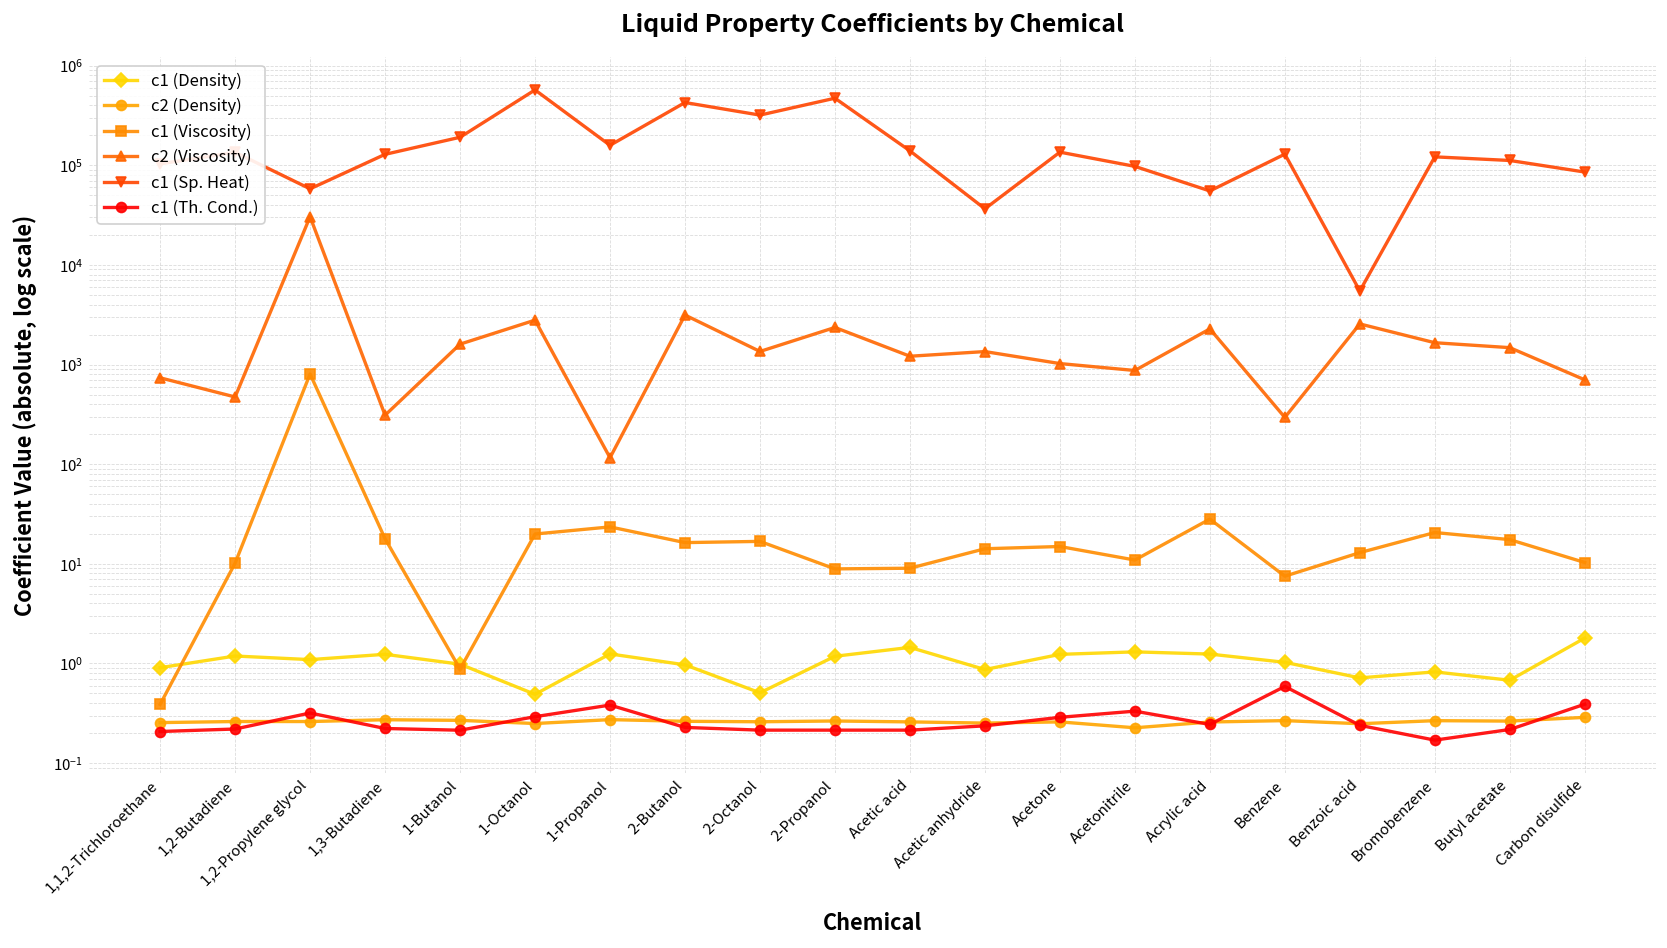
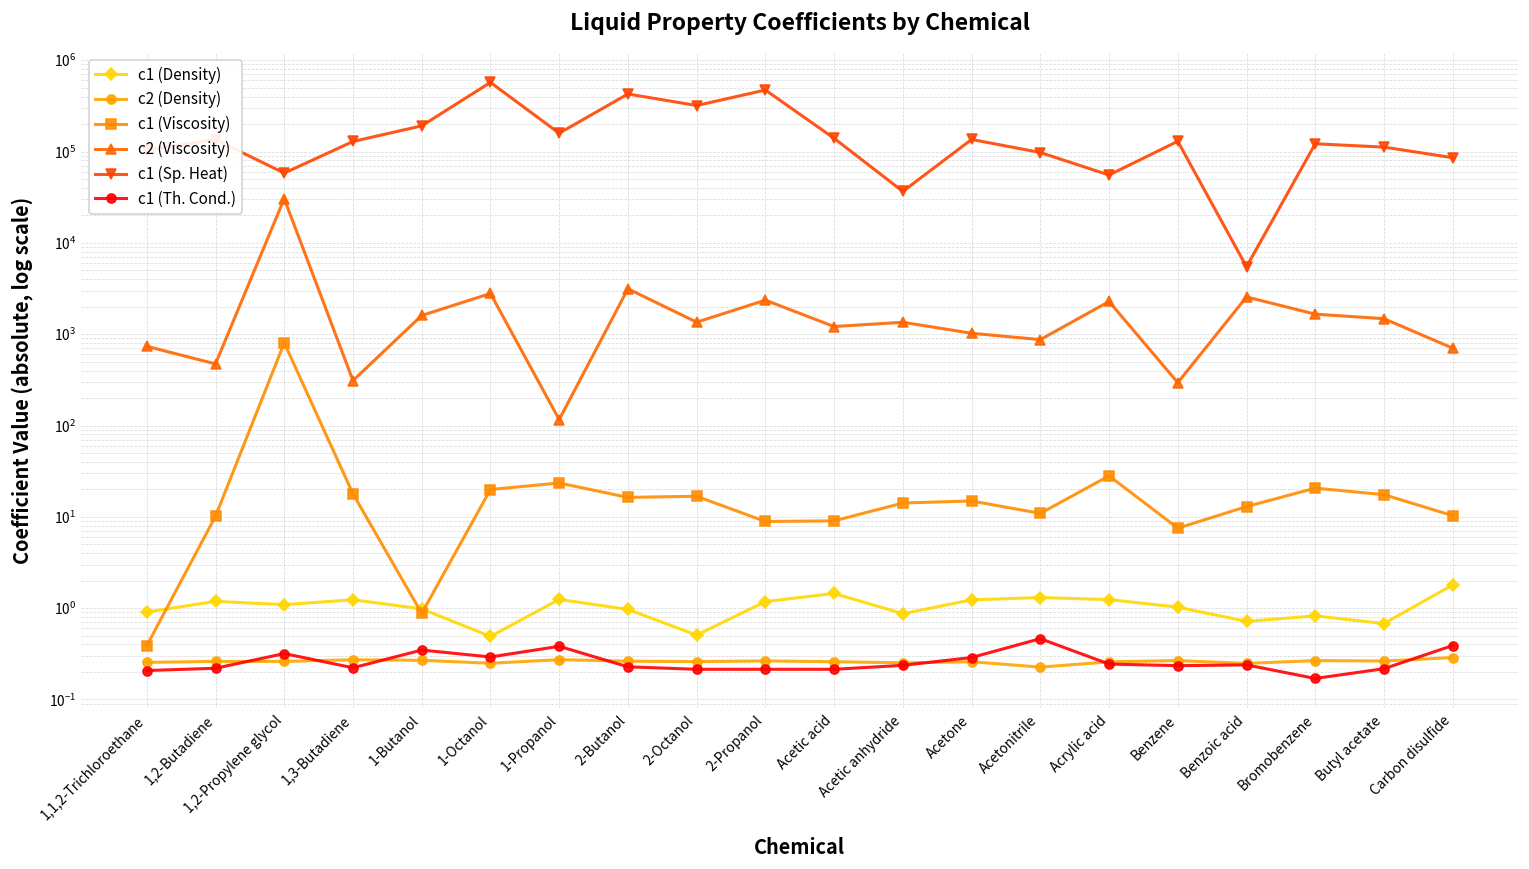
  {
    "c1 (Th. Cond.)": {
      "1,1,2-Trichloroethane": 0.21,
      "1,2-Butadiene": 0.22,
      "1,2-Propylene glycol": 0.32,
      "1,3-Butadiene": 0.22,
-     "1-Butanol": 0.21,
+     "1-Butanol": 0.35,
      "1-Octanol": 0.29,
      "1-Propanol": 0.4,
      "2-Butanol": 0.23,
      "2-Octanol": 0.21,
      "2-Propanol": 0.21,
      "Acetic acid": 0.21,
      "Acetone": 0.29,
-     "Acetonitrile": 0.33,
-     "Benzene": 0.6,
+     "Acetonitrile": 0.5,
+     "Benzene": 0.23,
      "Bromobenzene": 0.17,
      "Butyl acetate": 0.22,
      "Carbon disulfide": 0.4
    }
  }
